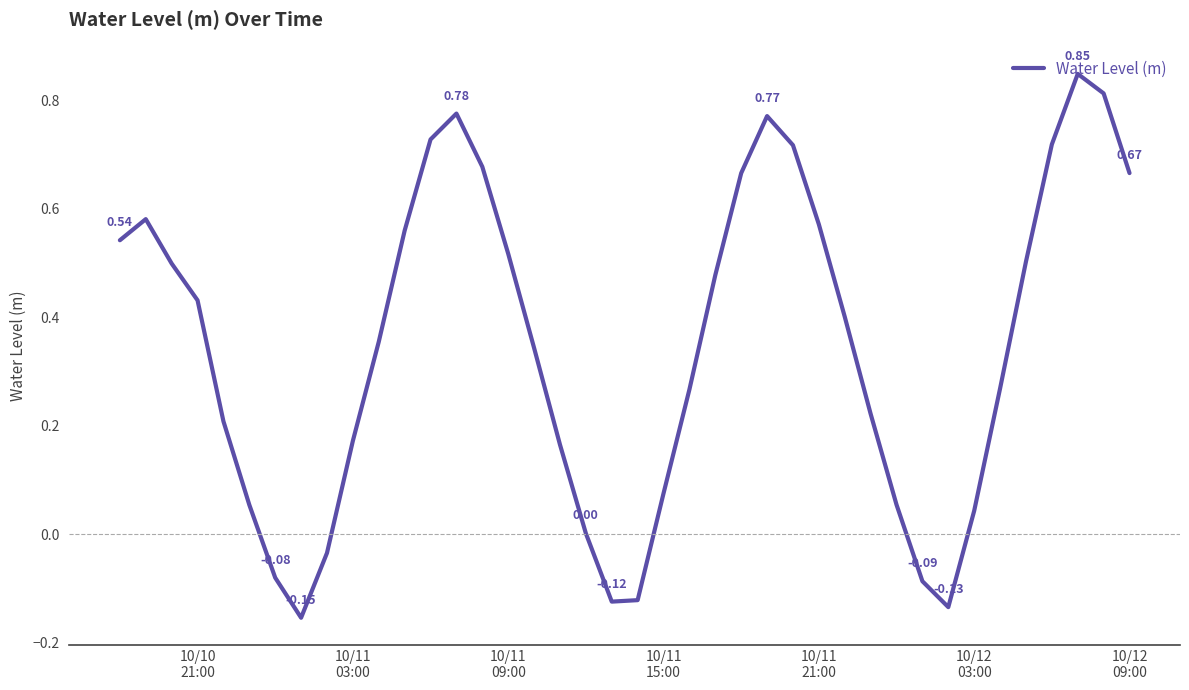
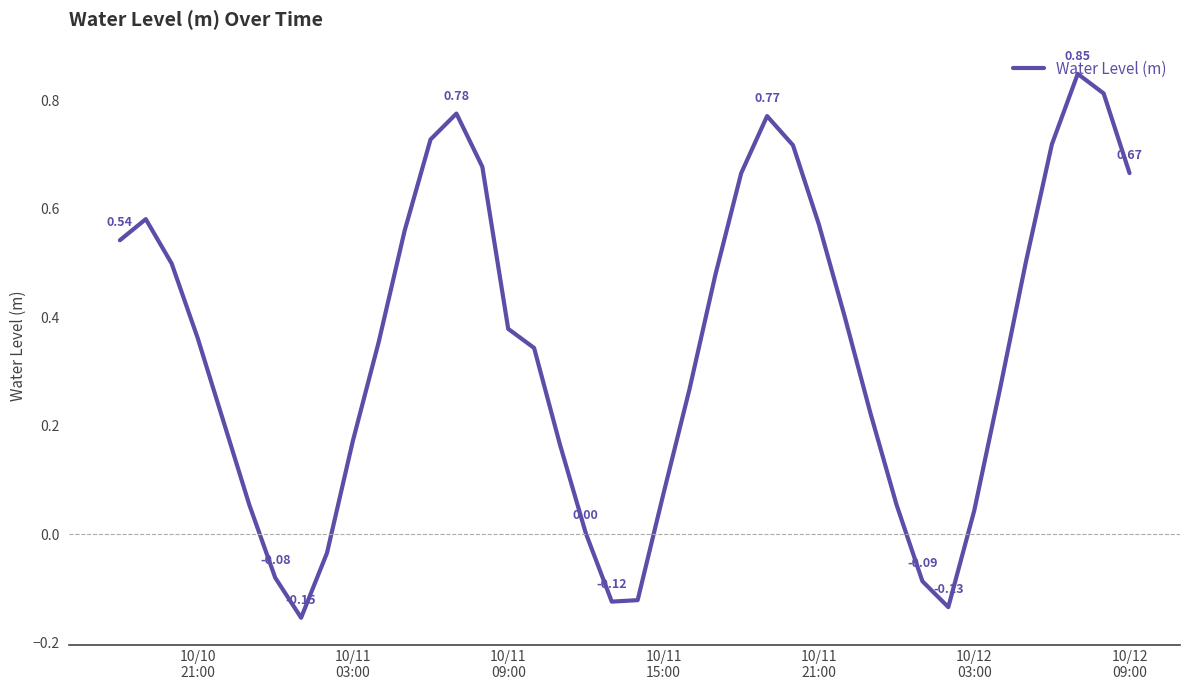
  {
-   "10/10 21:00": 0.43,
+   "10/10 21:00": 0.36,
    "10/11 03:00": 0.17,
-   "10/11 09:00": 0.52,
+   "10/11 09:00": 0.38,
    "10/11 15:00": 0.08,
    "10/11 21:00": 0.57,
    "10/12 03:00": 0.04
  }
